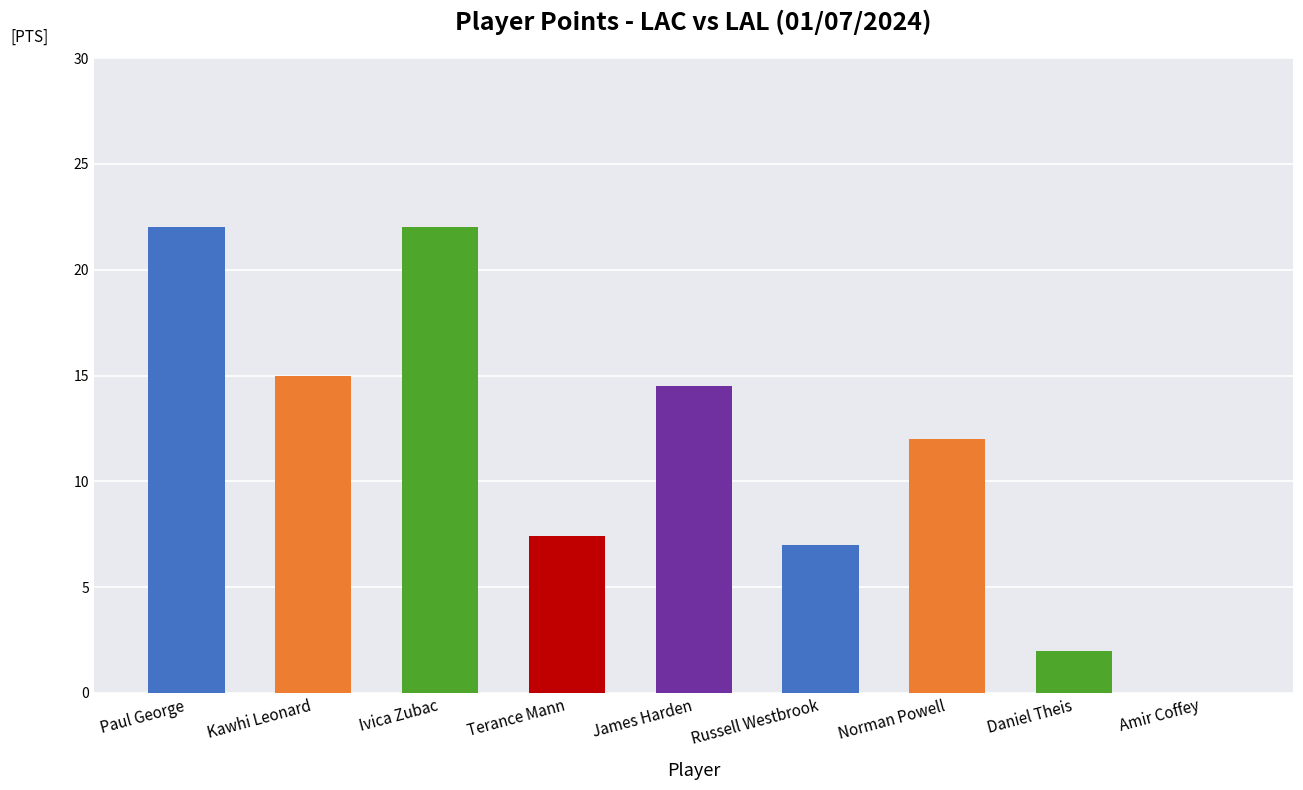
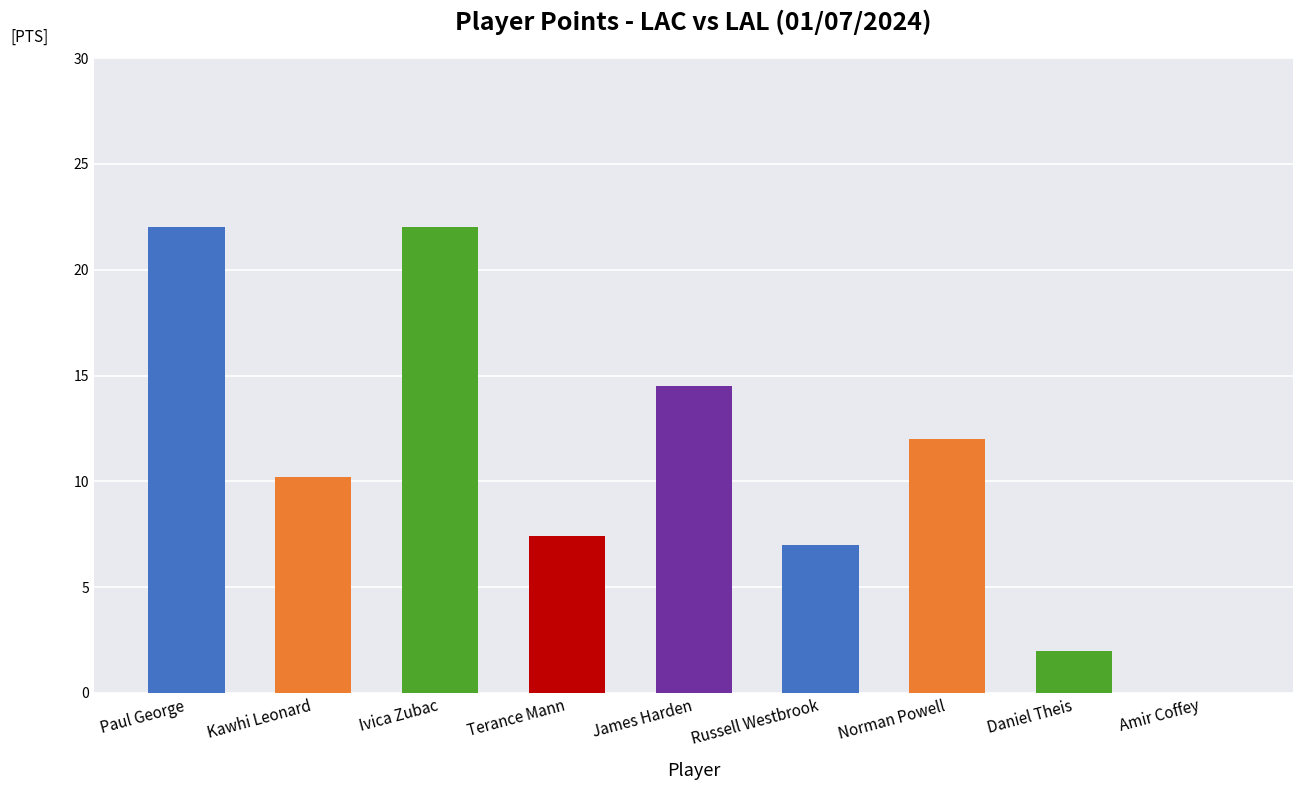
  {
    "Paul George": 22.0,
-   "Kawhi Leonard": 15.0,
+   "Kawhi Leonard": 10.2,
    "Ivica Zubac": 22.0,
    "Terance Mann": 7.4,
    "James Harden": 14.5,
    "Russell Westbrook": 7.0,
    "Norman Powell": 12.0,
    "Daniel Theis": 2.0,
    "Amir Coffey": 0.0
  }
